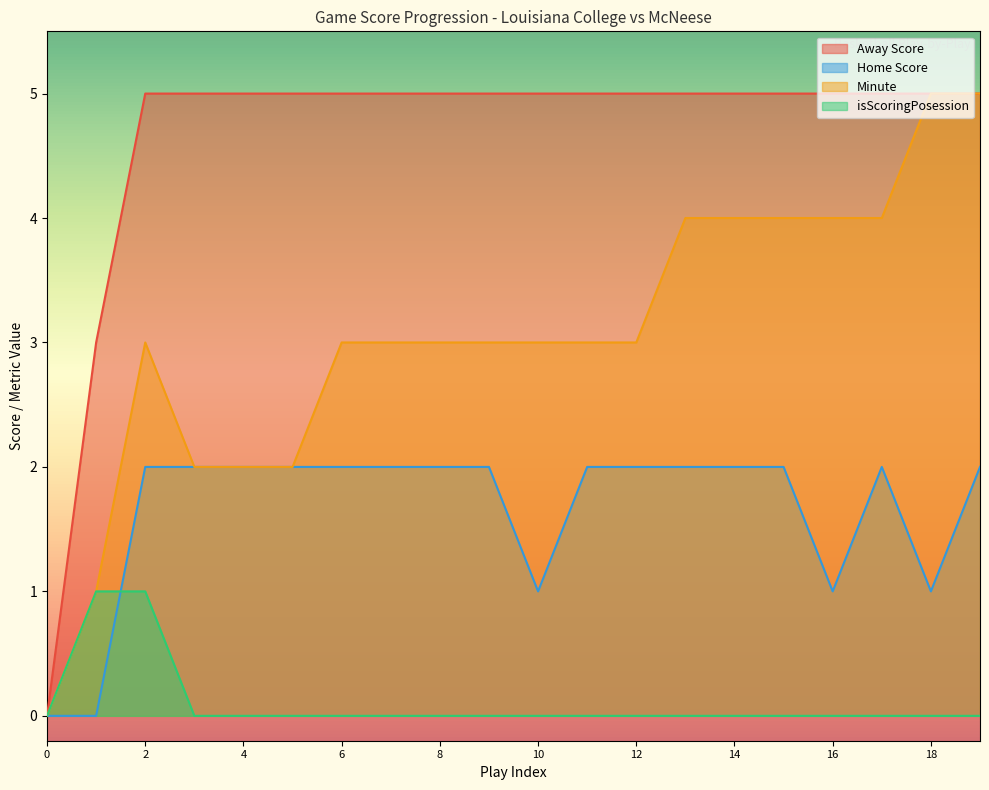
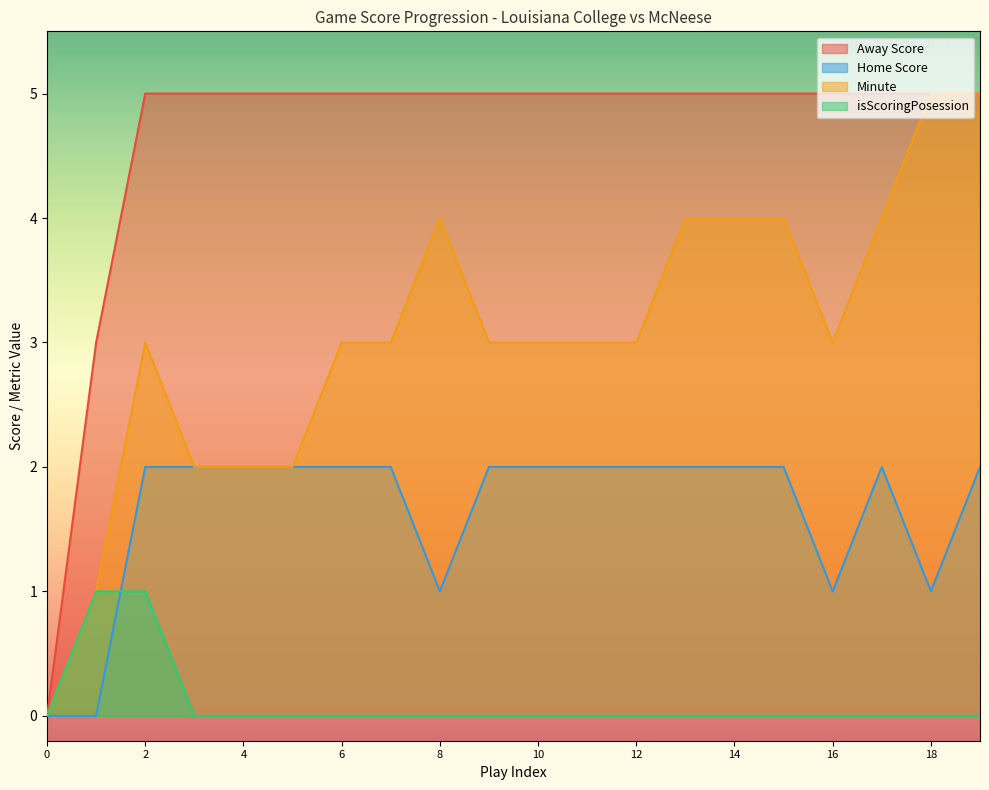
  {
    "Away Score": {
      "2": 5,
      "4": 5,
      "6": 5,
      "8": 5,
      "10": 5,
      "12": 5,
      "14": 5
    },
    "Home Score": {
      "2": 2,
      "6": 2,
-     "8": 2,
-     "10": 1,
+     "8": 1,
+     "10": 2,
      "12": 2,
      "14": 2,
      "16": 1,
      "18": 1
    },
    "Minute": {
      "2": 3,
      "6": 3,
-     "8": 3,
+     "8": 4,
      "10": 3,
      "12": 3,
      "14": 4,
-     "16": 4
+     "16": 3
    },
    "isScoringPosession": {
      "2": 1,
      "4": 0,
      "6": 0,
      "8": 0,
      "10": 0,
      "12": 0,
      "14": 0,
      "16": 0,
      "18": 0
    }
  }
